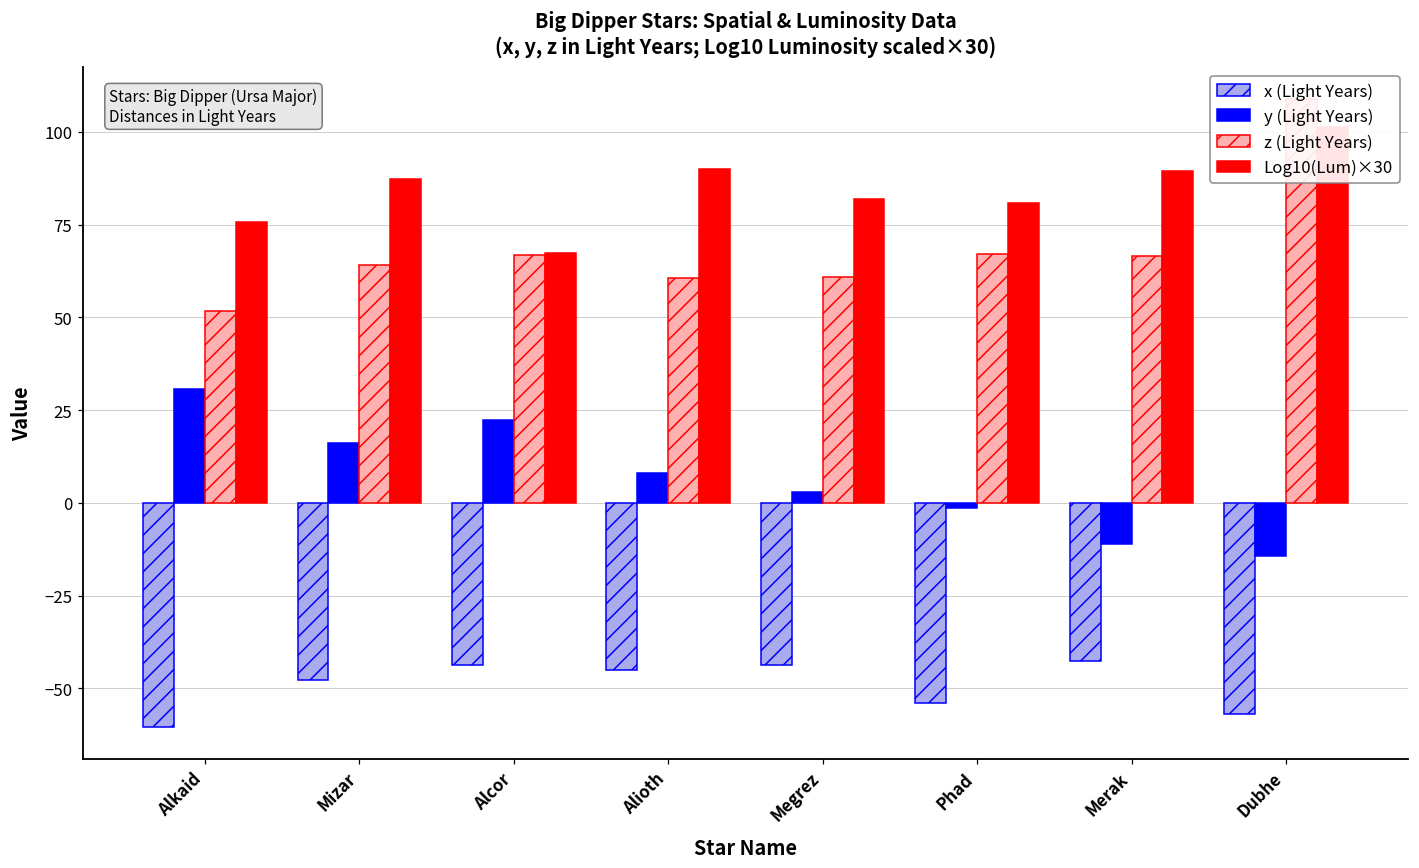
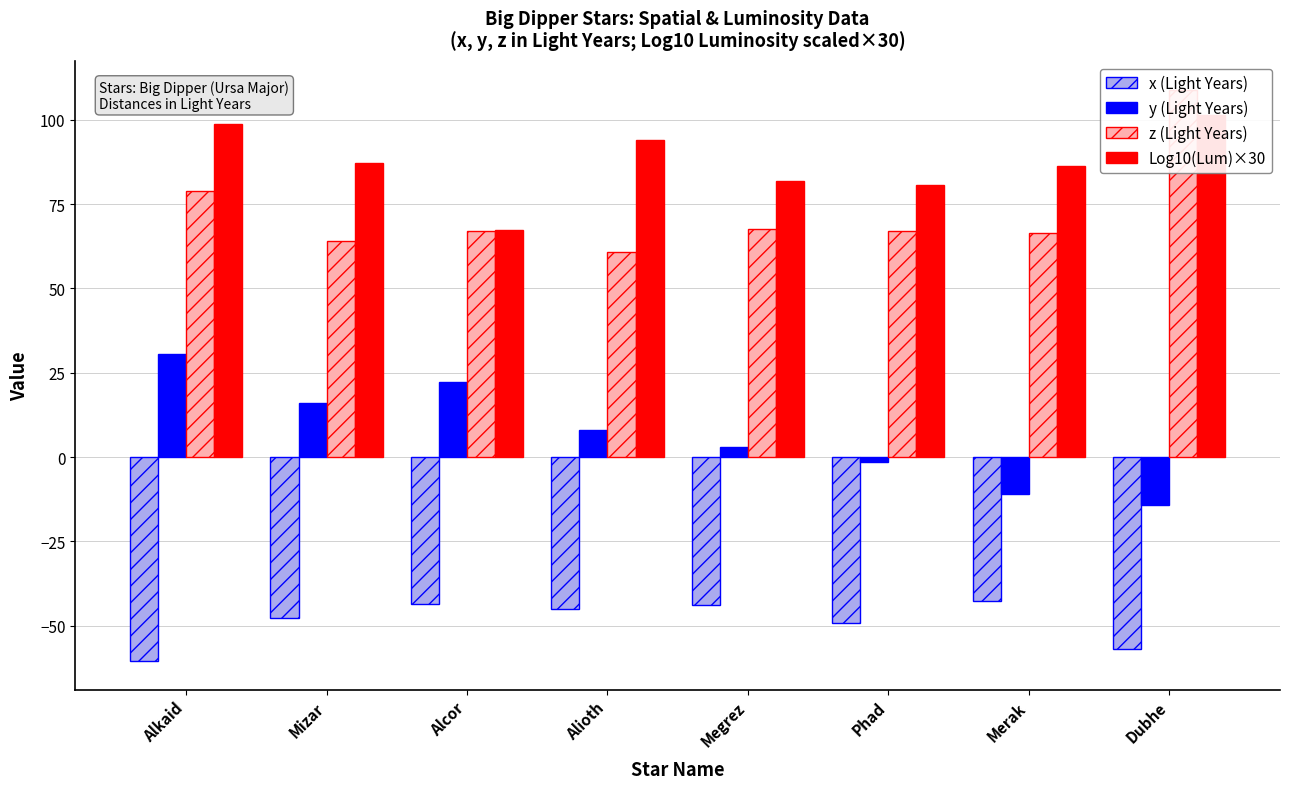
  {
    "x (Light Years)": {
      "Alkaid": -60,
      "Mizar": -48,
      "Alcor": -44,
      "Alioth": -45,
      "Megrez": -44,
-     "Phad": -54,
+     "Phad": -49,
      "Merak": -43,
      "Dubhe": -57
    },
    "y (Light Years)": {
      "Alkaid": 31,
      "Mizar": 16,
      "Alcor": 22,
      "Alioth": 8,
      "Megrez": 3,
      "Phad": -1,
      "Merak": -11,
      "Dubhe": -14
    },
    "z (Light Years)": {
-     "Alkaid": 52,
+     "Alkaid": 79,
      "Mizar": 64,
      "Alcor": 67,
      "Alioth": 61,
-     "Megrez": 61,
+     "Megrez": 68,
      "Phad": 67,
      "Merak": 66
    },
    "Log10(Lum)×30": {
-     "Alkaid": 76,
+     "Alkaid": 99,
      "Mizar": 87,
      "Alcor": 67,
-     "Alioth": 90,
+     "Alioth": 94,
      "Megrez": 82,
      "Phad": 81,
-     "Merak": 89
+     "Merak": 86
    }
  }
